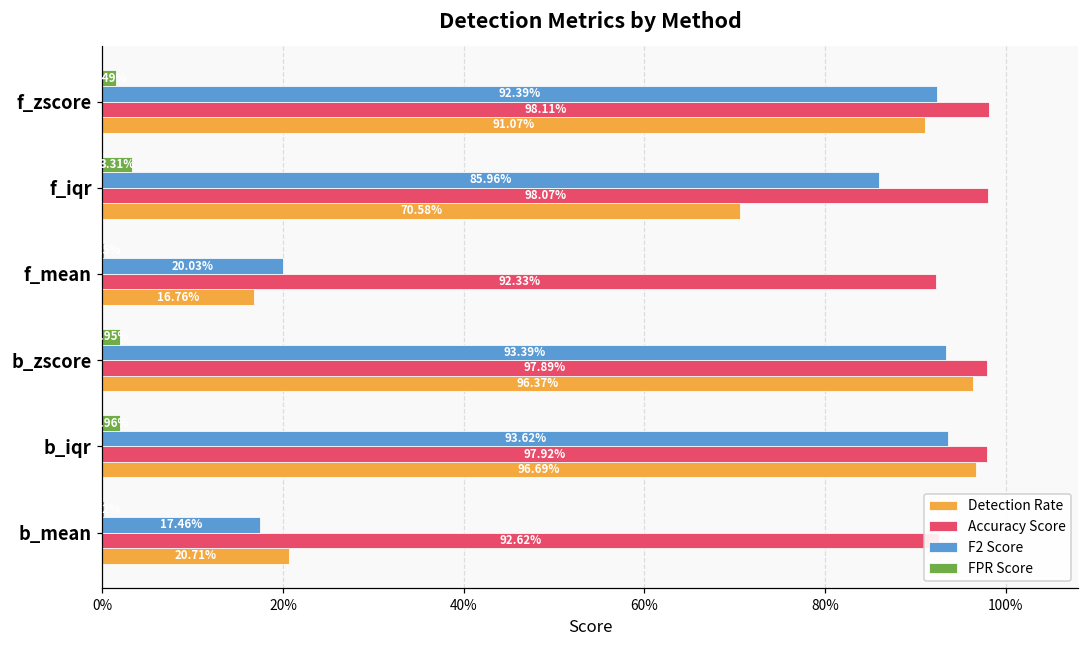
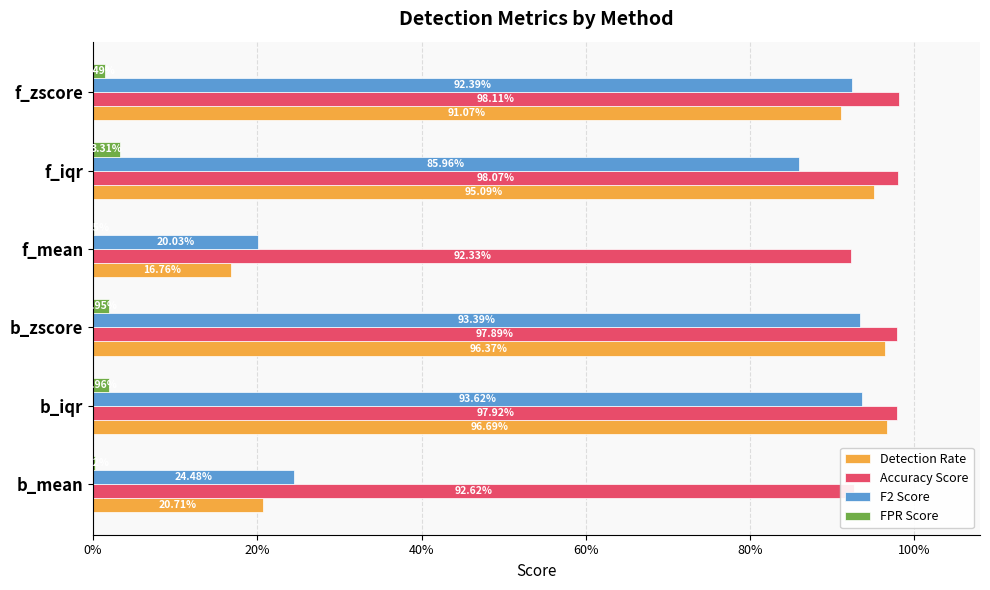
  {
    "Detection Rate": {
      "f_zscore": "91.07%",
-     "f_iqr": "70.58%",
+     "f_iqr": "95.09%",
      "f_mean": "16.76%",
      "b_zscore": "96.37%",
      "b_iqr": "96.69%",
      "b_mean": "20.71%"
    },
    "Accuracy Score": {
      "f_zscore": "98.11%",
      "f_iqr": "98.07%",
      "f_mean": "92.33%",
      "b_zscore": "97.89%",
      "b_iqr": "97.92%"
    },
    "F2 Score": {
      "f_zscore": "92.39%",
      "f_iqr": "85.96%",
      "f_mean": "20.03%",
      "b_zscore": "93.39%",
      "b_iqr": "93.62%",
-     "b_mean": "17.46%"
+     "b_mean": "24.48%"
    },
    "FPR Score": {
      "f_iqr": "3.31%"
    }
  }
